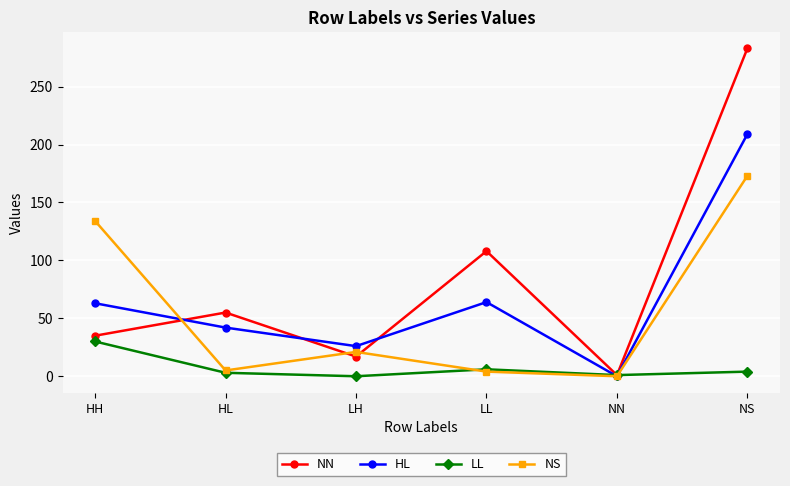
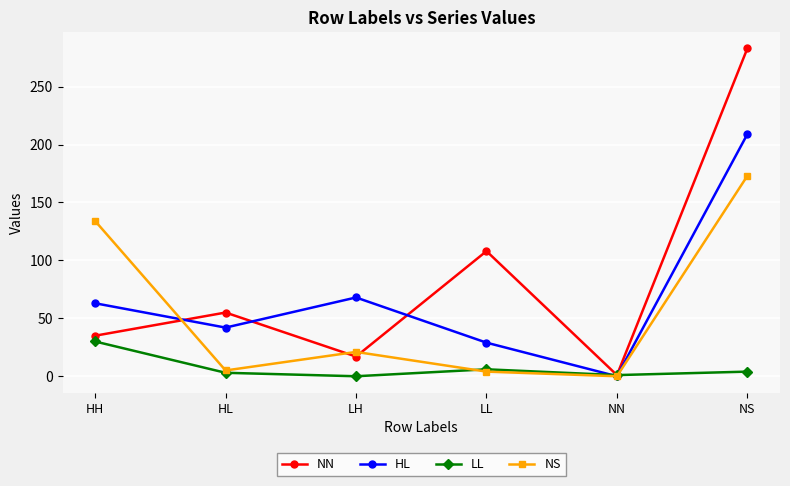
  {
    "NN": {
      "HH": 35,
      "HL": 55,
      "LH": 17,
      "LL": 108,
      "NS": 283
    },
    "HL": {
      "HH": 63,
      "HL": 42,
-     "LH": 26,
-     "LL": 64,
+     "LH": 68,
+     "LL": 29,
      "NS": 209
    },
    "LL": {
      "HH": 30,
      "LH": 0,
      "NS": 4
    },
    "NS": {
      "HH": 134,
      "LH": 21,
      "NS": 173
    }
  }
